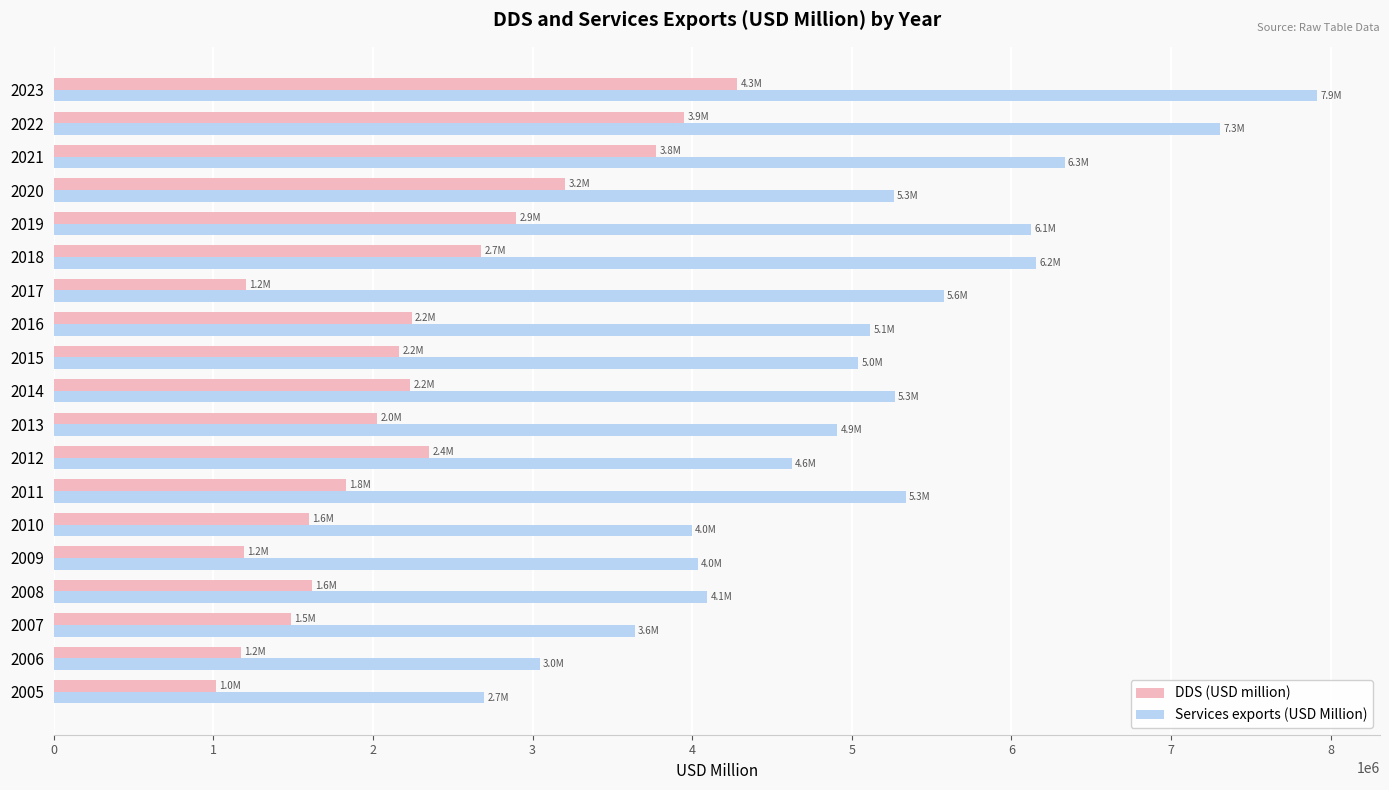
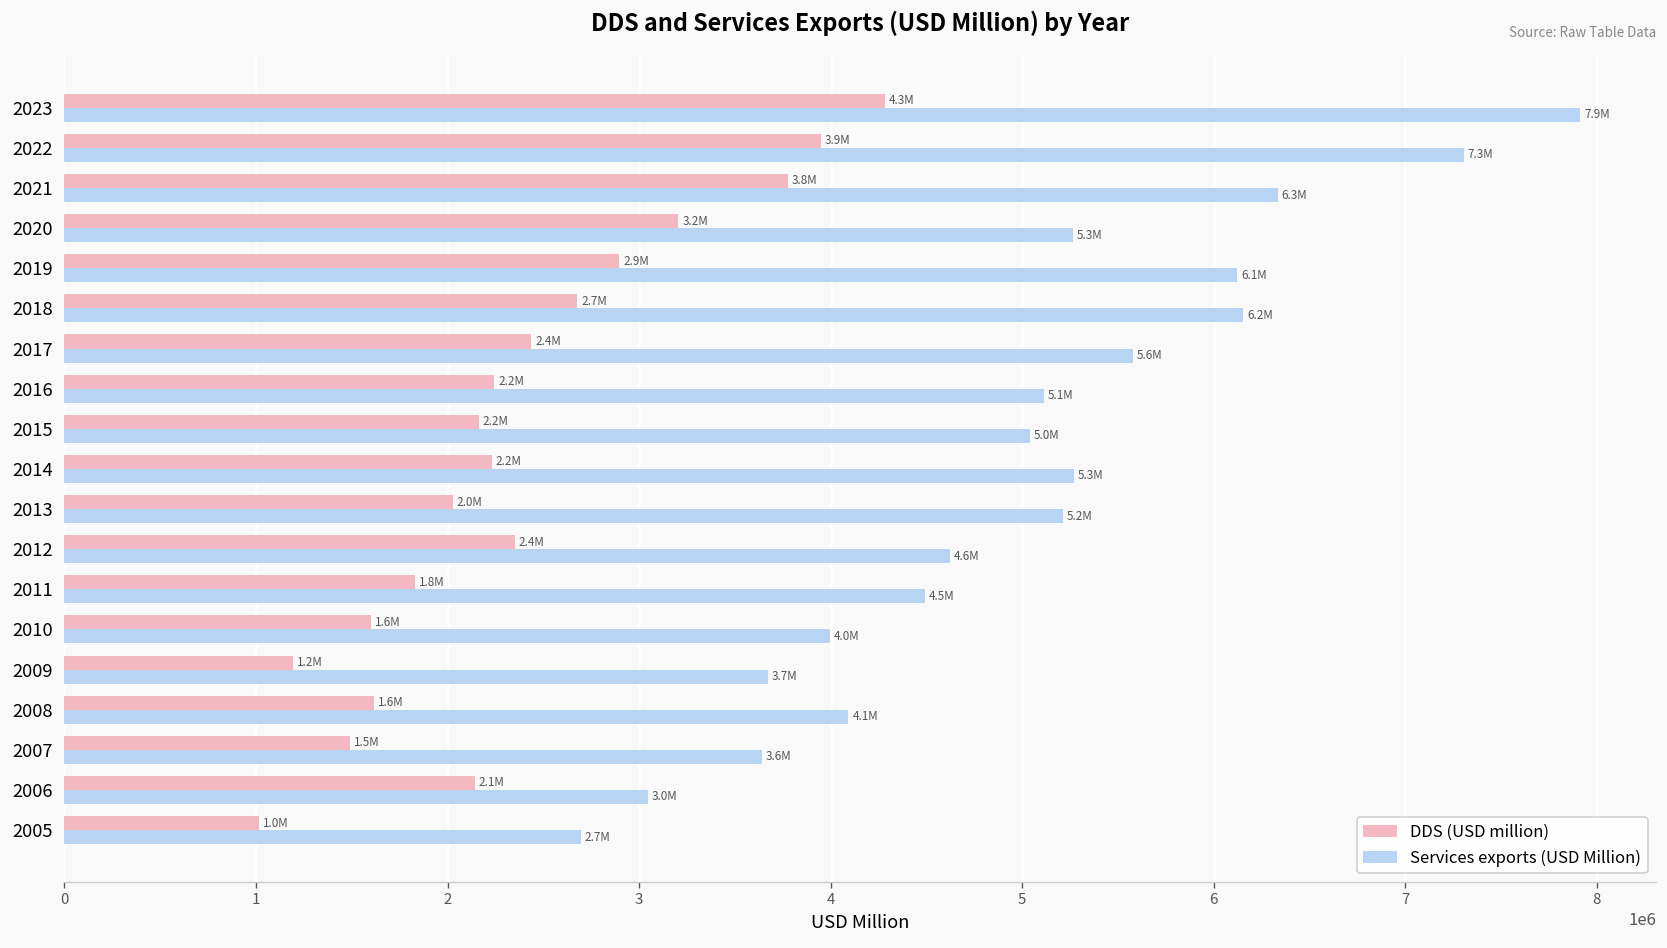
  {
    "DDS (USD million)": {
      "2023": "4.3M",
      "2022": "3.9M",
      "2021": "3.8M",
      "2020": "3.2M",
      "2019": "2.9M",
      "2018": "2.7M",
-     "2017": "1.2M",
+     "2017": "2.4M",
      "2016": "2.2M",
      "2015": "2.2M",
      "2014": "2.2M",
      "2013": "2.0M",
      "2012": "2.4M",
      "2011": "1.8M",
      "2010": "1.6M",
      "2009": "1.2M",
      "2008": "1.6M",
      "2007": "1.5M",
-     "2006": "1.2M",
+     "2006": "2.1M",
      "2005": "1.0M"
    },
    "Services exports (USD Million)": {
      "2023": "7.9M",
      "2022": "7.3M",
      "2021": "6.3M",
      "2020": "5.3M",
      "2019": "6.1M",
      "2018": "6.2M",
      "2017": "5.6M",
      "2016": "5.1M",
      "2015": "5.0M",
      "2014": "5.3M",
-     "2013": "4.9M",
+     "2013": "5.2M",
      "2012": "4.6M",
-     "2011": "5.3M",
+     "2011": "4.5M",
      "2010": "4.0M",
-     "2009": "4.0M",
+     "2009": "3.7M",
      "2008": "4.1M",
      "2007": "3.6M",
      "2006": "3.0M",
      "2005": "2.7M"
    }
  }
